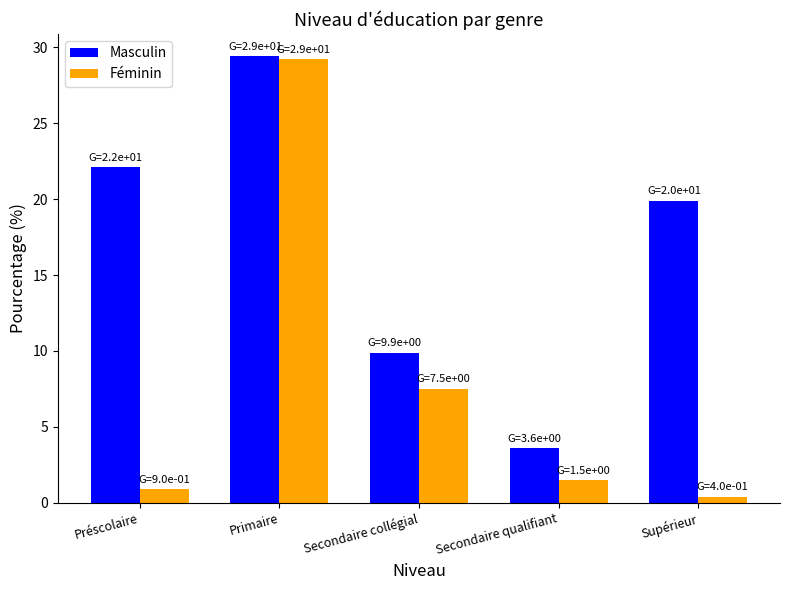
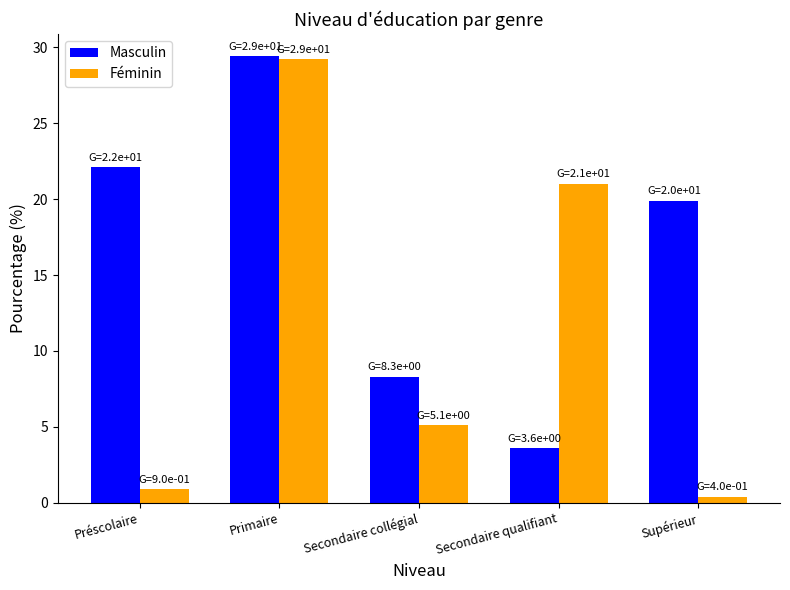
  {
    "Masculin": {
      "Préscolaire": "2.2e+01",
      "Primaire": "2.9e+01",
-     "Secondaire collégial": "9.9e+00",
+     "Secondaire collégial": "8.3e+00",
      "Secondaire qualifiant": "3.6e+00",
      "Supérieur": "2.0e+01"
    },
    "Féminin": {
      "Préscolaire": "9.0e-01",
      "Primaire": "2.9e+01",
-     "Secondaire collégial": "7.5e+00",
-     "Secondaire qualifiant": "1.5e+00",
+     "Secondaire collégial": "5.1e+00",
+     "Secondaire qualifiant": "2.1e+01",
      "Supérieur": "4.0e-01"
    }
  }
